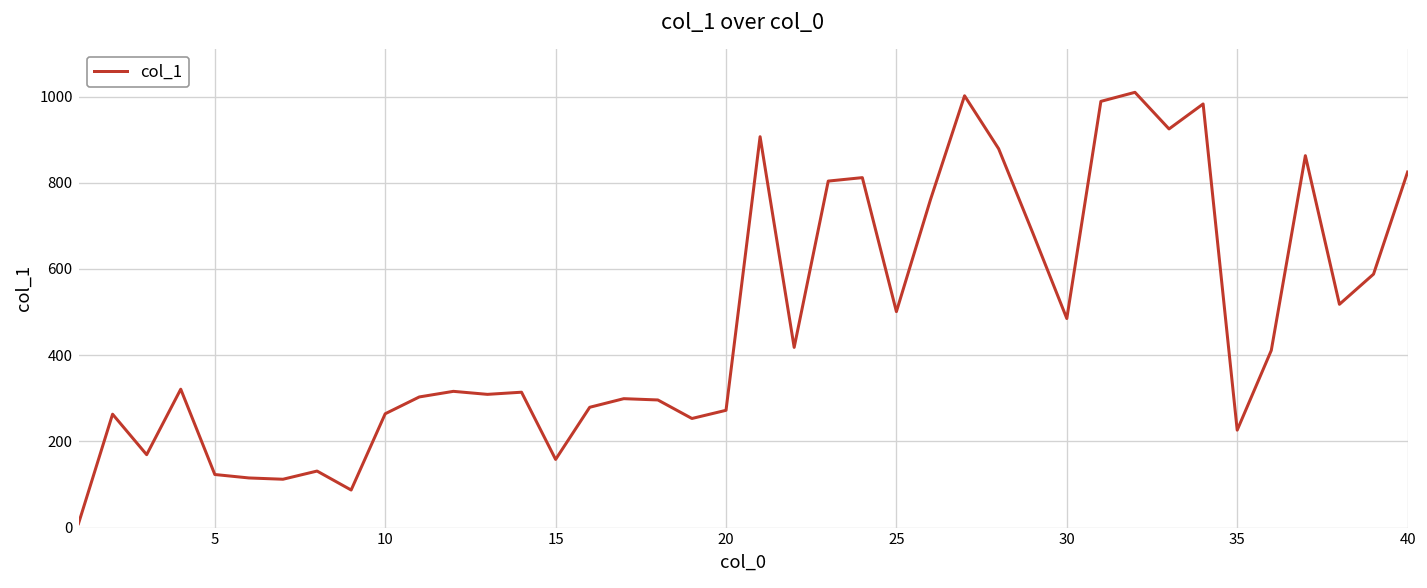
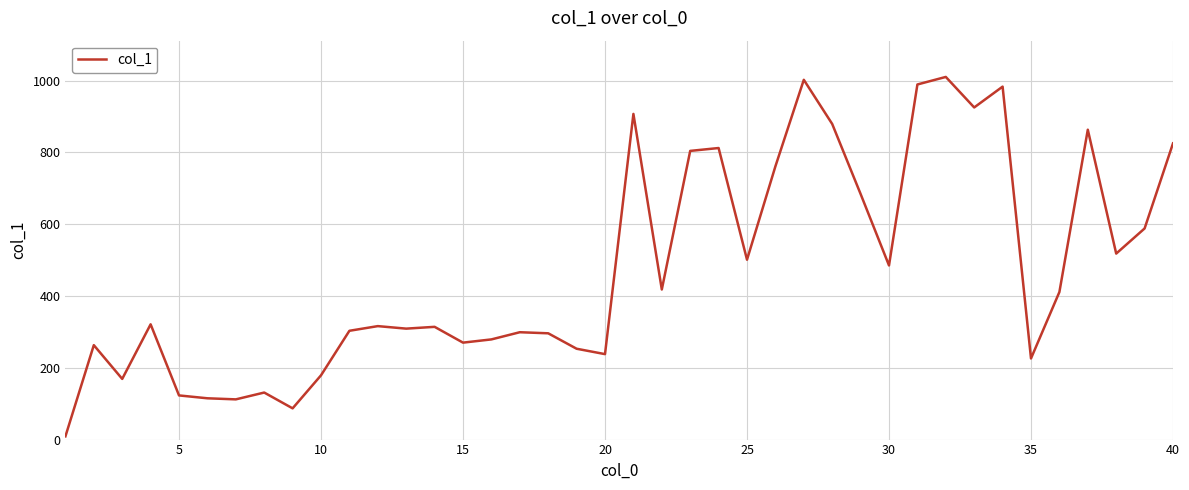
  {
    "5": 120,
-   "10": 260,
-   "15": 160,
-   "20": 270,
+   "10": 180,
+   "15": 270,
+   "20": 240,
    "25": 500,
    "30": 490,
    "35": 230,
    "40": 830
  }
